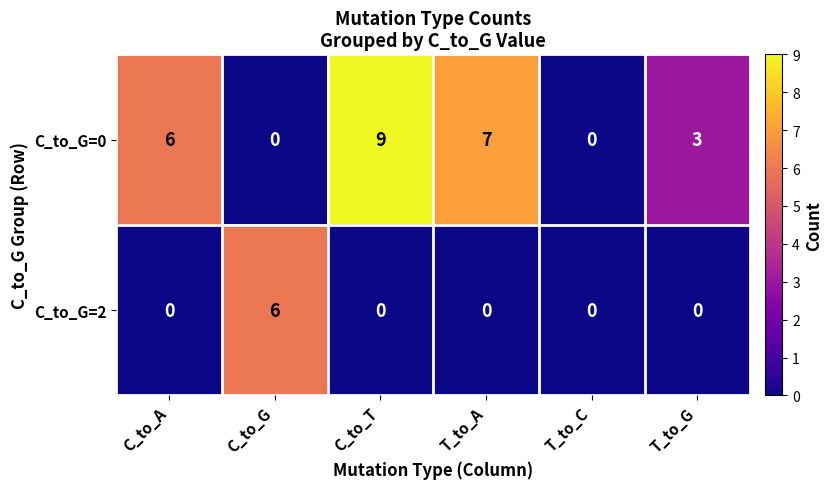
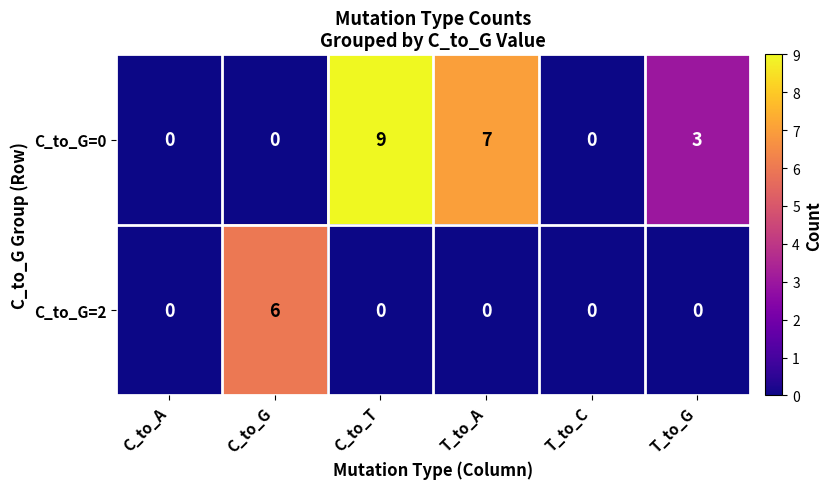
  {
    "C_to_G=0": {
-     "C_to_A": 6,
+     "C_to_A": 0,
      "C_to_G": 0,
      "C_to_T": 9,
      "T_to_A": 7,
      "T_to_C": 0,
      "T_to_G": 3
    },
    "C_to_G=2": {
      "C_to_A": 0,
      "C_to_G": 6,
      "C_to_T": 0,
      "T_to_A": 0,
      "T_to_C": 0,
      "T_to_G": 0
    }
  }
